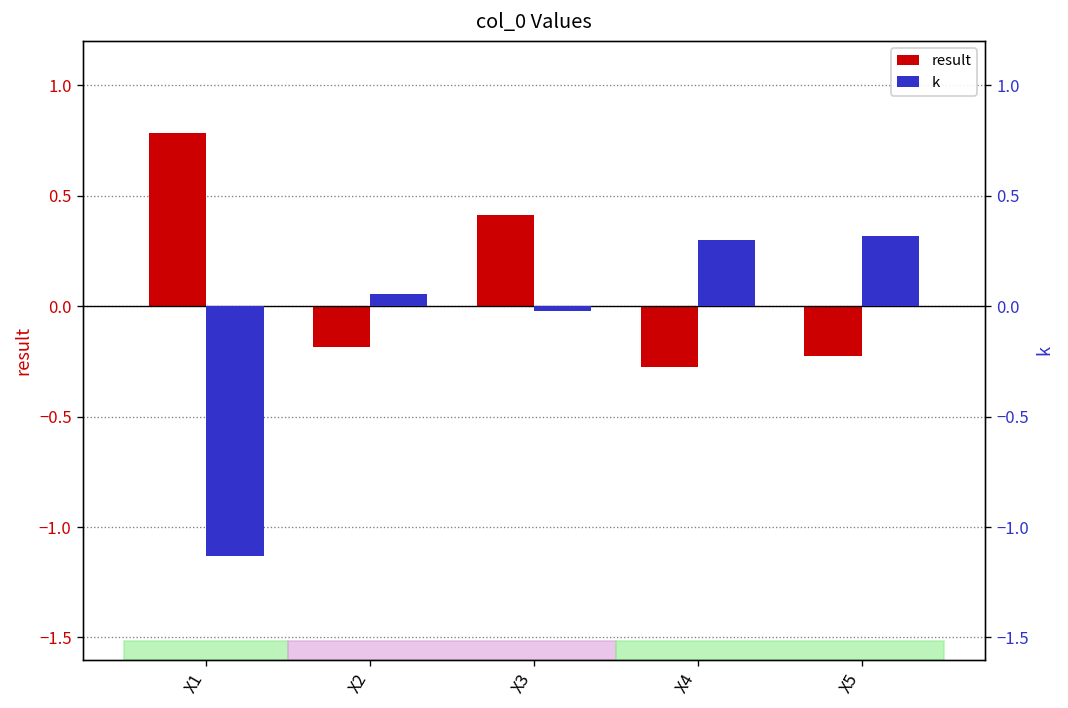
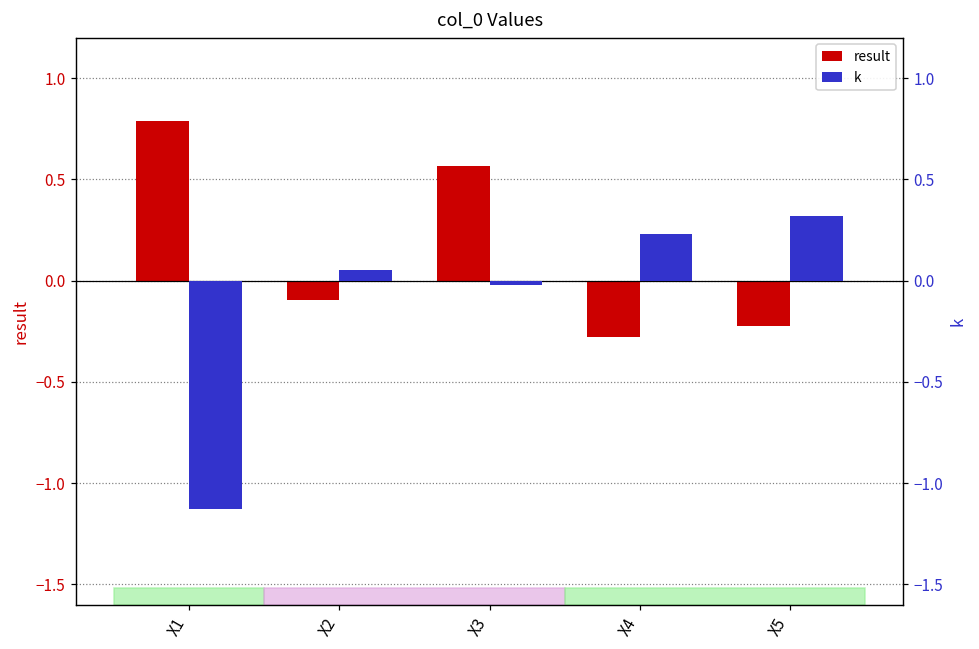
  {
    "result": {
      "X1": 0.79,
-     "X2": -0.19,
-     "X3": 0.41,
+     "X2": -0.10,
+     "X3": 0.56,
      "X4": -0.28,
      "X5": -0.22
    },
    "k": {
      "X1": -1.13,
      "X2": 0.05,
      "X3": -0.02,
-     "X4": 0.30,
+     "X4": 0.23,
      "X5": 0.32
    }
  }
